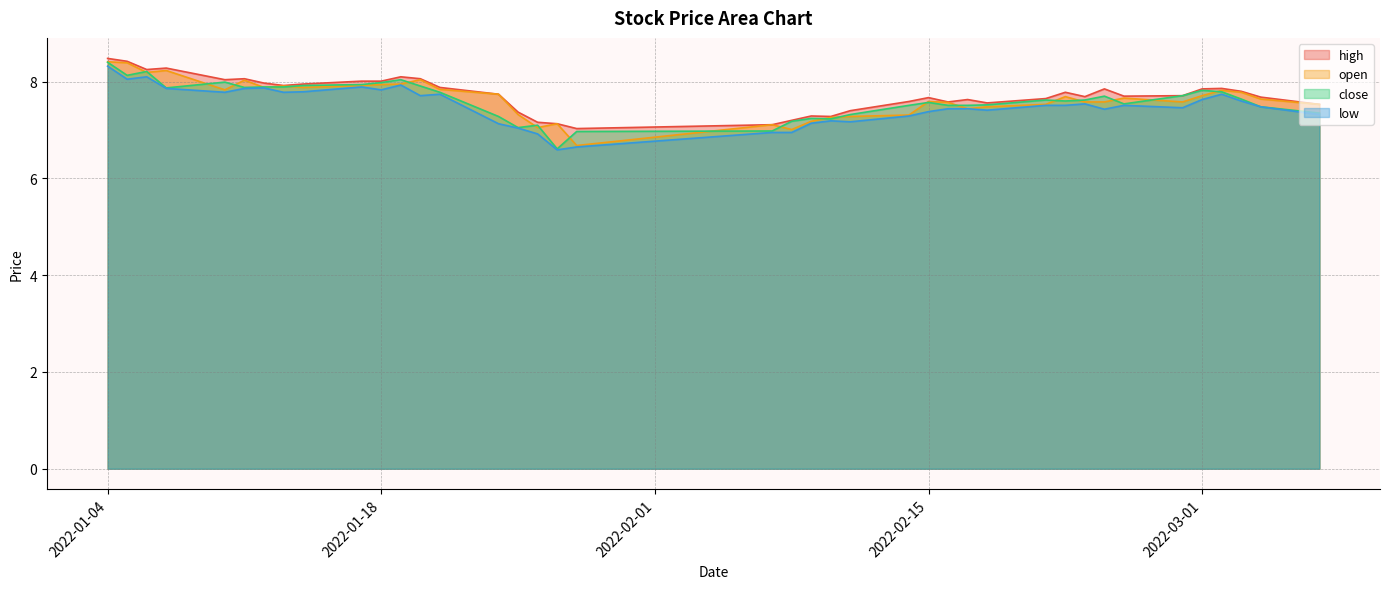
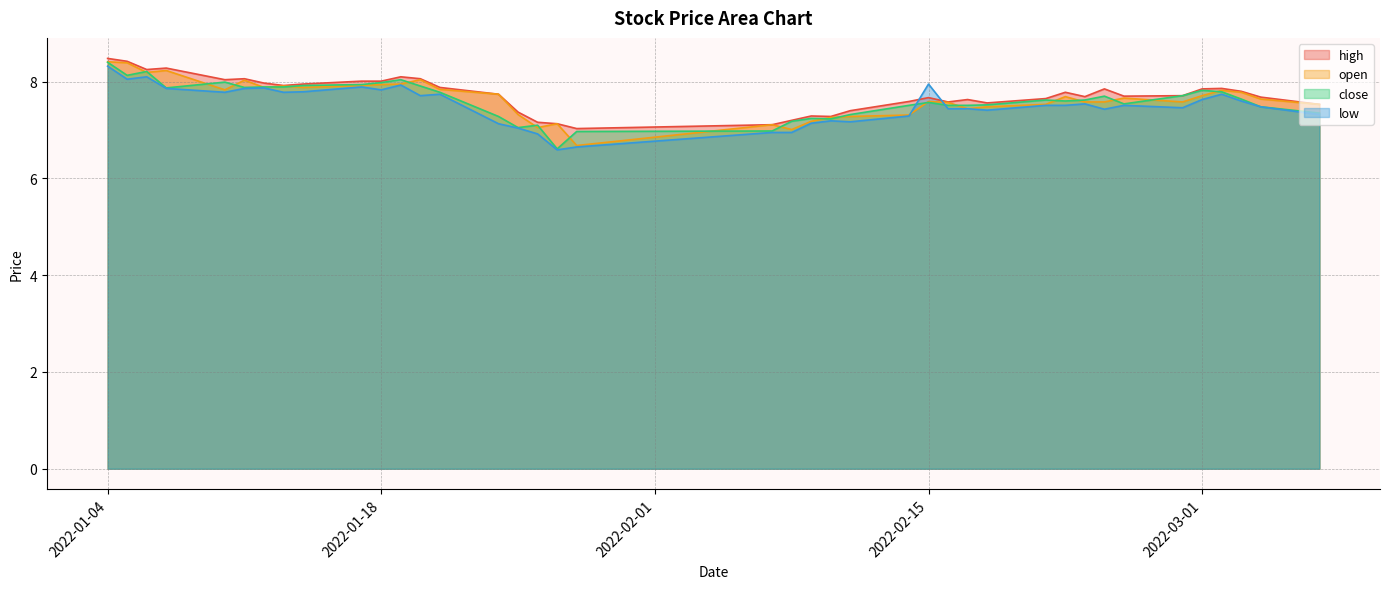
  {
    "low": {
      "2022-01-04": 8.3,
      "2022-01-18": 7.8,
-     "2022-02-15": 7.4,
+     "2022-02-15": 8.0,
      "2022-03-01": 7.6
    }
  }
